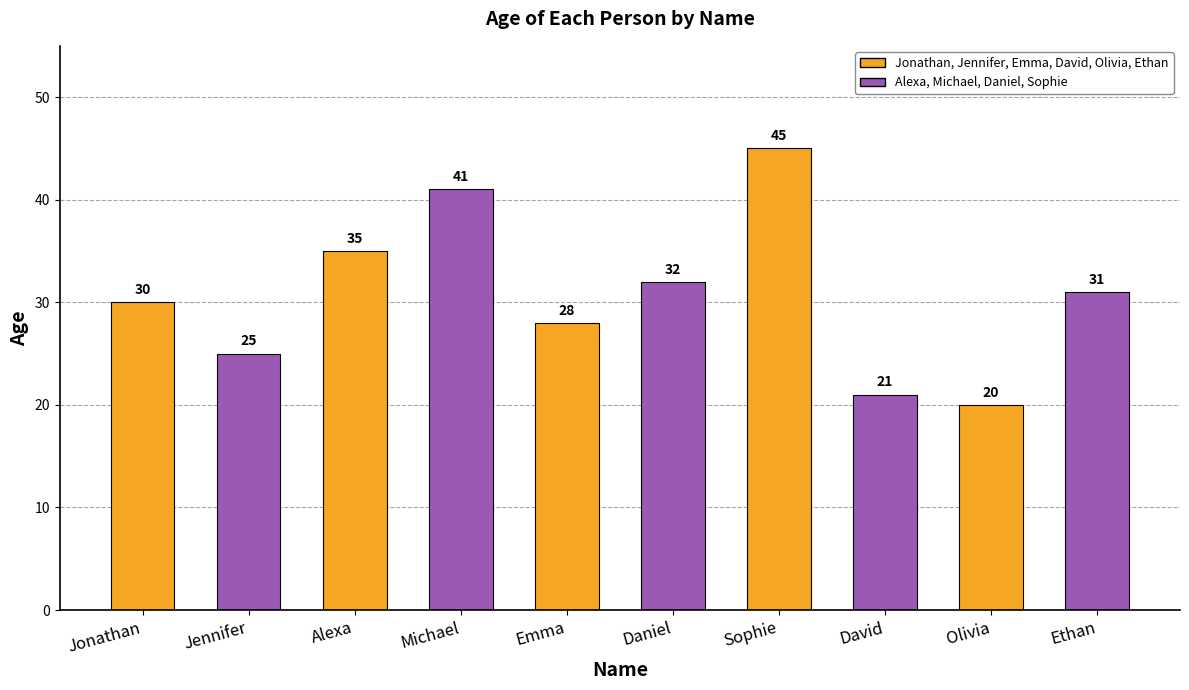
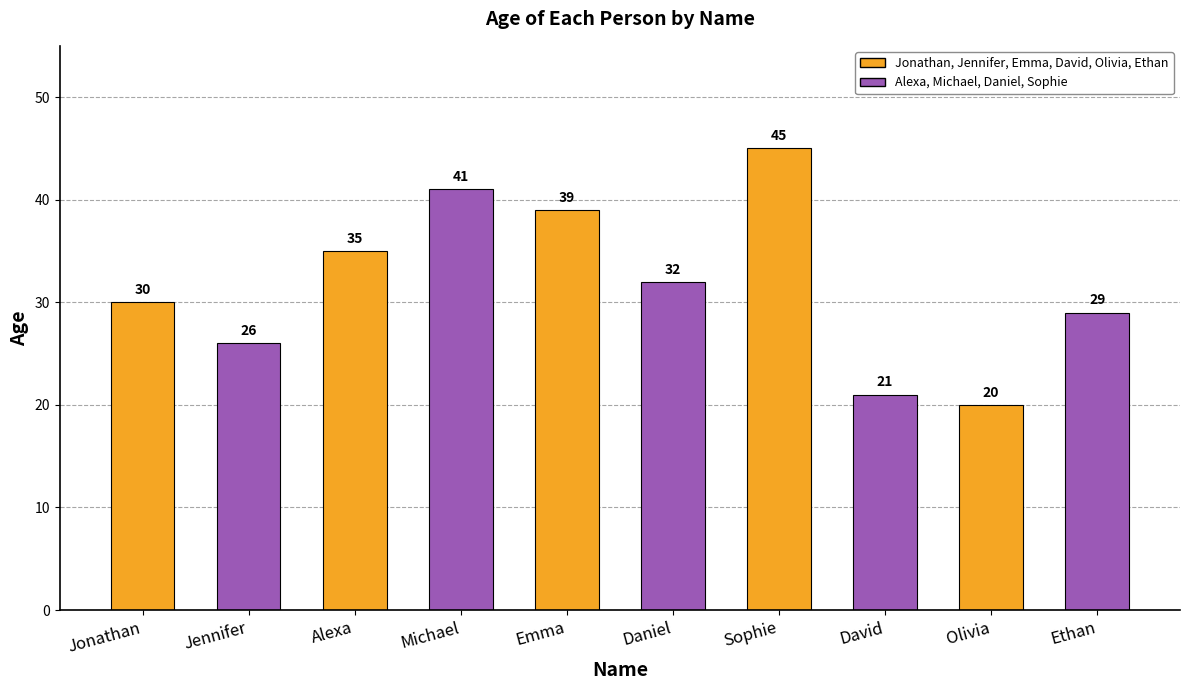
  {
    "Jonathan": 30,
-   "Jennifer": 25,
+   "Jennifer": 26,
    "Alexa": 35,
    "Michael": 41,
-   "Emma": 28,
+   "Emma": 39,
    "Daniel": 32,
    "Sophie": 45,
    "David": 21,
    "Olivia": 20,
-   "Ethan": 31
+   "Ethan": 29
  }
